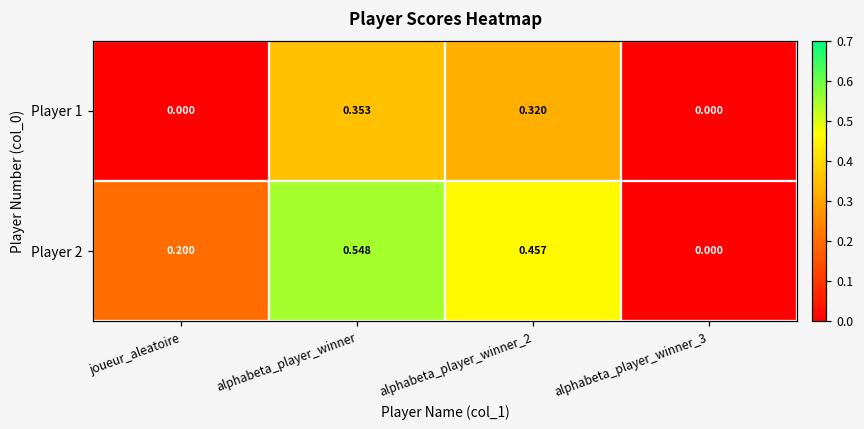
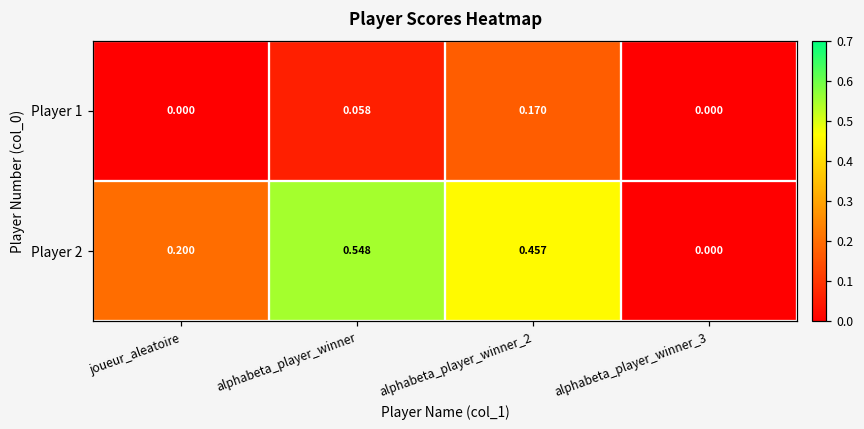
  {
    "Player 1": {
      "joueur_aleatoire": 0.000,
-     "alphabeta_player_winner": 0.353,
-     "alphabeta_player_winner_2": 0.320,
+     "alphabeta_player_winner": 0.058,
+     "alphabeta_player_winner_2": 0.170,
      "alphabeta_player_winner_3": 0.000
    },
    "Player 2": {
      "joueur_aleatoire": 0.200,
      "alphabeta_player_winner": 0.548,
      "alphabeta_player_winner_2": 0.457,
      "alphabeta_player_winner_3": 0.000
    }
  }
